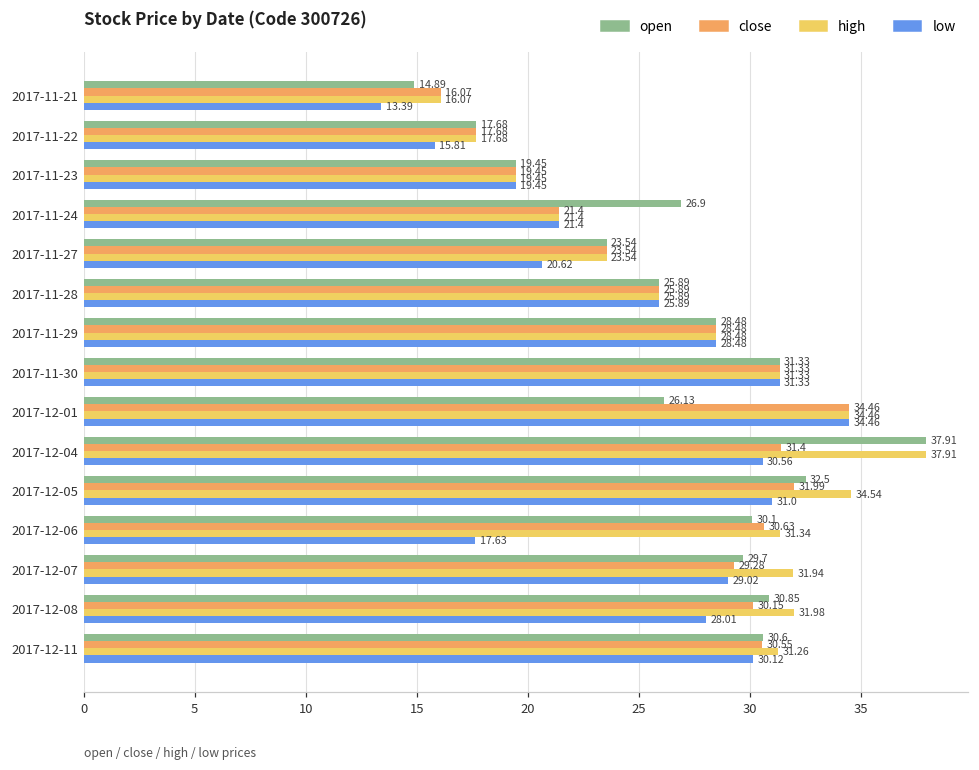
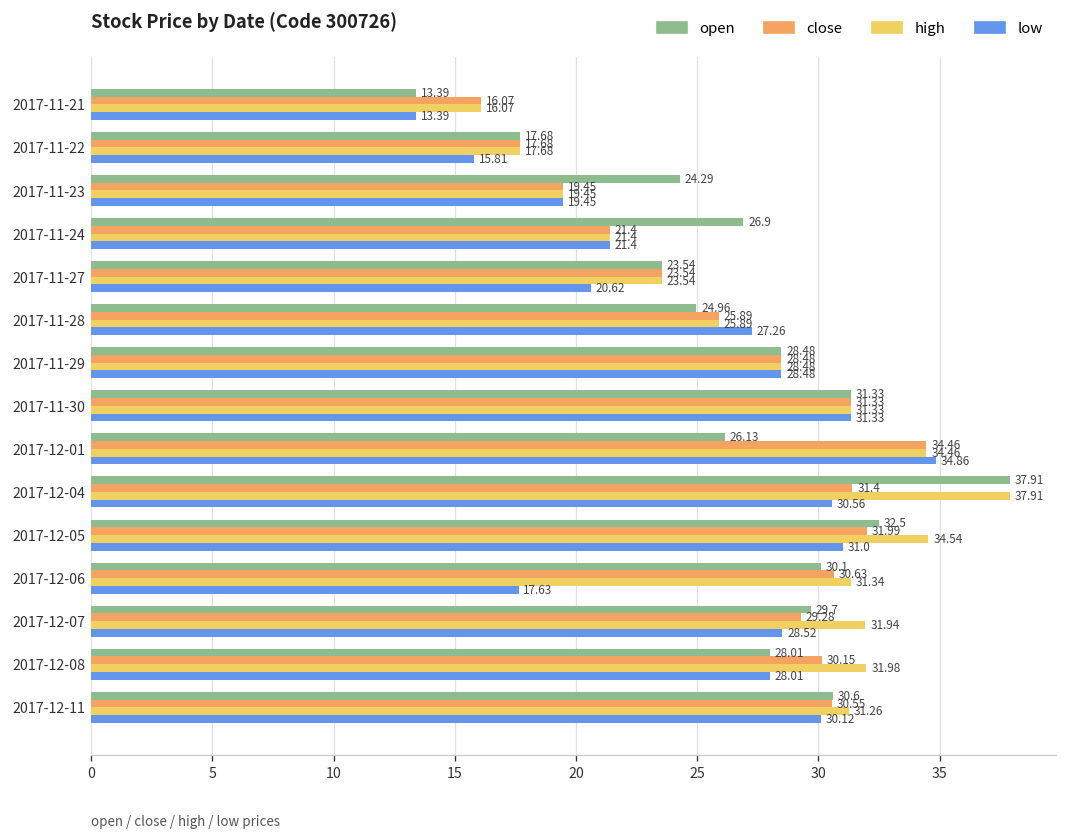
  {
    "open": {
-     "2017-11-21": 14.89,
-     "2017-11-23": 19.45,
+     "2017-11-21": 13.39,
+     "2017-11-23": 24.29,
      "2017-11-24": 26.9,
-     "2017-11-28": 25.89,
+     "2017-11-28": 24.96,
      "2017-12-01": 26.13,
      "2017-12-04": 37.91,
-     "2017-12-08": 30.85
+     "2017-12-08": 28.01
    },
    "low": {
      "2017-11-21": 13.39,
      "2017-11-22": 15.81,
      "2017-11-27": 20.62,
-     "2017-11-28": 25.89,
-     "2017-12-01": 34.46,
+     "2017-11-28": 27.26,
+     "2017-12-01": 34.86,
      "2017-12-04": 30.56,
      "2017-12-05": 31.0,
      "2017-12-06": 17.63,
-     "2017-12-07": 29.02,
+     "2017-12-07": 28.52,
      "2017-12-08": 28.01,
      "2017-12-11": 30.12
    }
  }
